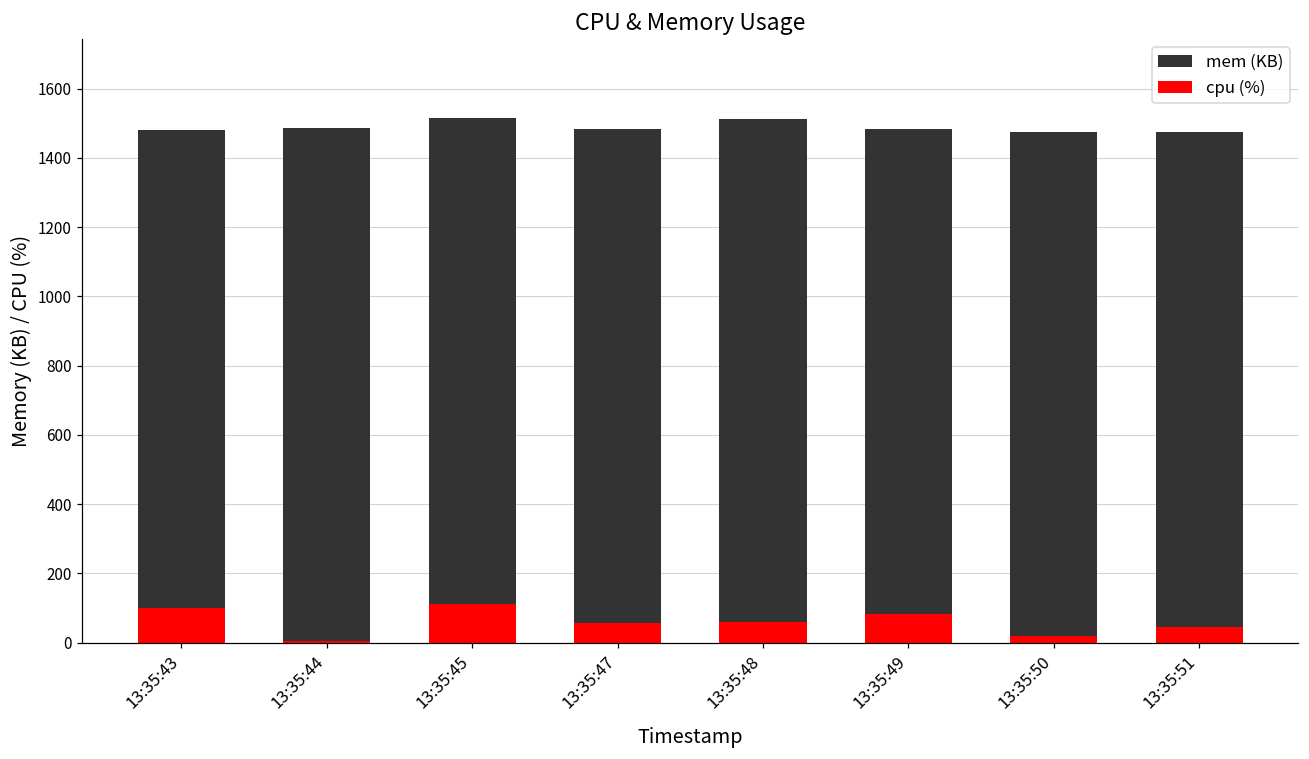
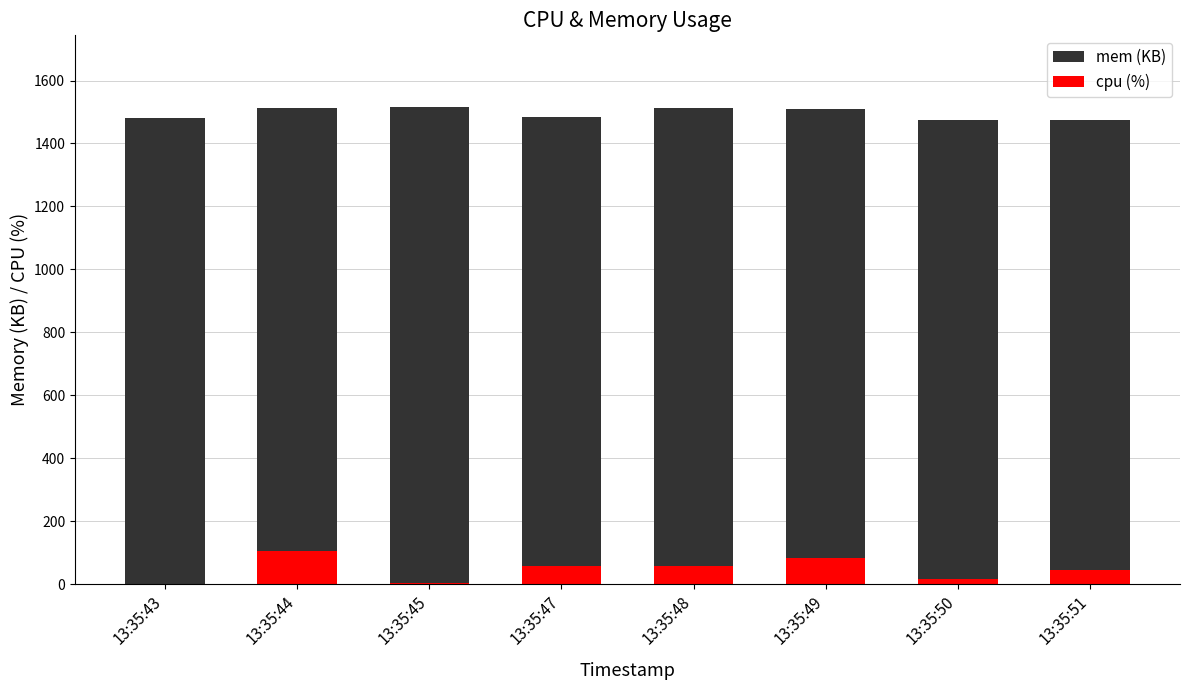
  {
    "mem (KB)": {
      "13:35:43": 1480,
-     "13:35:44": 1490,
+     "13:35:44": 1510,
      "13:35:45": 1520,
      "13:35:47": 1480,
      "13:35:48": 1510,
-     "13:35:49": 1480,
+     "13:35:49": 1510,
      "13:35:50": 1470,
      "13:35:51": 1470
    },
    "cpu (%)": {
-     "13:35:43": 100,
-     "13:35:44": 0,
-     "13:35:45": 110
+     "13:35:43": 0,
+     "13:35:44": 110,
+     "13:35:45": 0
    }
  }
